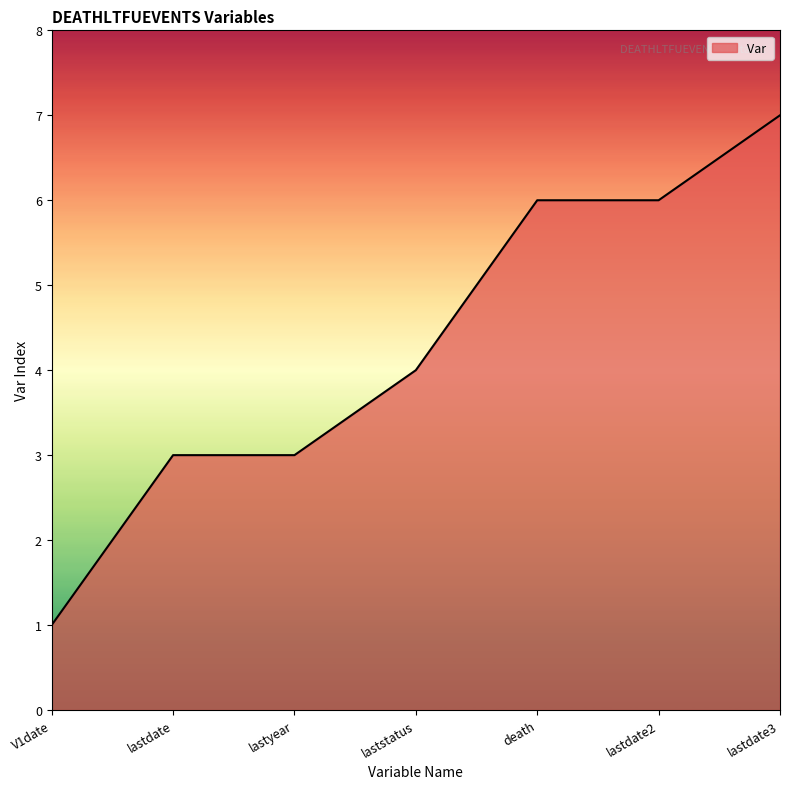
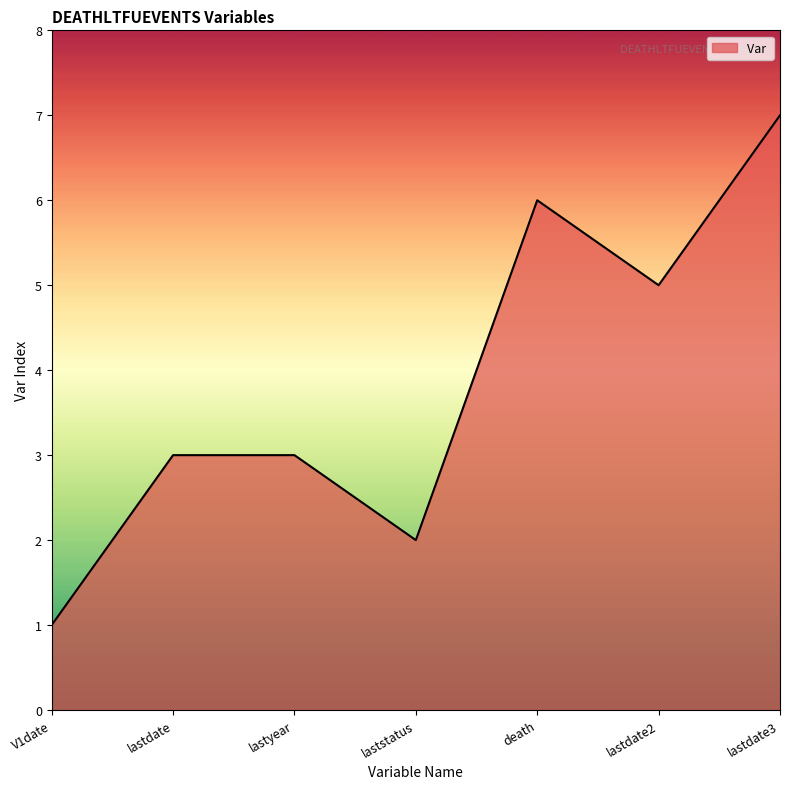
  {
    "V1date": 1,
    "lastdate": 3,
    "lastyear": 3,
-   "laststatus": 4,
+   "laststatus": 2,
    "death": 6,
-   "lastdate2": 6,
+   "lastdate2": 5,
    "lastdate3": 7
  }
